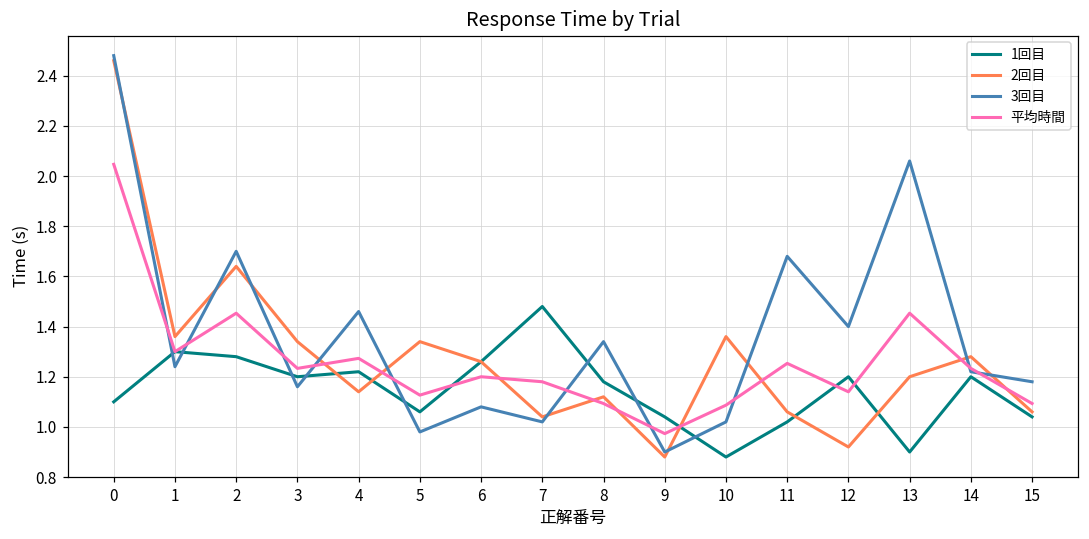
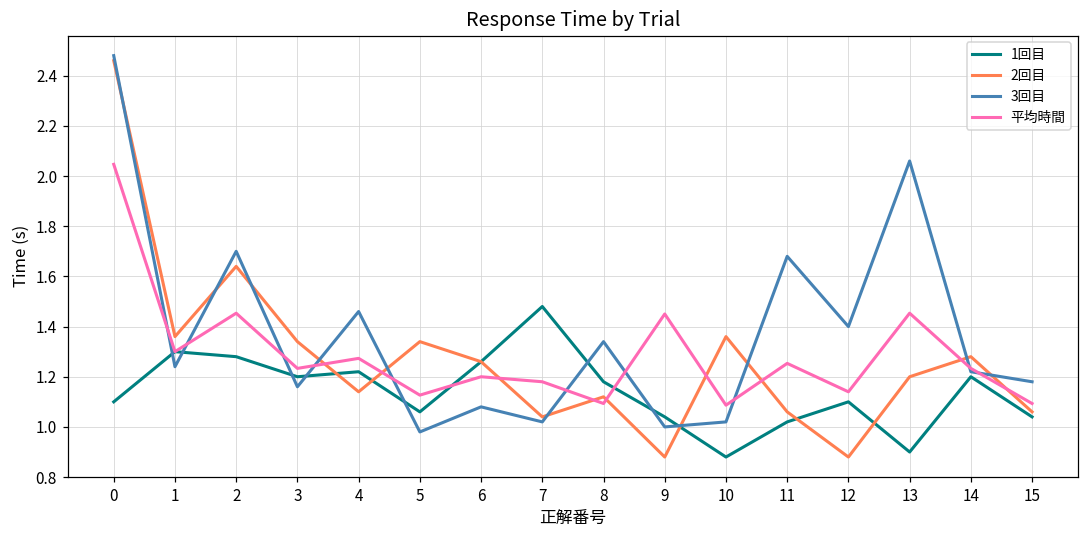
  {
    "1回目": {
      "0": 1.1,
      "2": 1.28,
      "3": 1.2,
      "4": 1.22,
      "5": 1.06,
      "7": 1.48,
      "8": 1.18,
      "9": 1.04,
      "10": 0.88,
      "11": 1.02,
-     "12": 1.2,
+     "12": 1.1,
      "13": 0.9,
      "14": 1.2,
      "15": 1.04
    },
    "2回目": {
      "0": 2.46,
      "1": 1.36,
      "2": 1.64,
      "3": 1.34,
      "4": 1.14,
      "5": 1.34,
      "7": 1.04,
      "8": 1.12,
      "9": 0.88,
      "10": 1.36,
      "11": 1.06,
-     "12": 0.92,
+     "12": 0.88,
      "13": 1.20,
      "14": 1.28,
      "15": 1.06
    },
    "3回目": {
      "0": 2.48,
      "1": 1.24,
      "2": 1.7,
      "3": 1.16,
      "4": 1.46,
      "5": 0.98,
      "6": 1.08,
      "7": 1.02,
      "8": 1.34,
-     "9": 0.9,
+     "9": 1.0,
      "10": 1.02,
      "11": 1.68,
      "12": 1.4,
      "13": 2.06,
      "14": 1.22,
      "15": 1.18
    },
    "平均時間": {
      "0": 2.05,
      "2": 1.45,
      "3": 1.23,
      "4": 1.27,
      "5": 1.13,
      "6": 1.20,
      "7": 1.18,
      "8": 1.09,
-     "9": 0.97,
+     "9": 1.45,
      "10": 1.09,
      "11": 1.25,
      "12": 1.14,
      "13": 1.45,
      "14": 1.23,
      "15": 1.09
    }
  }
